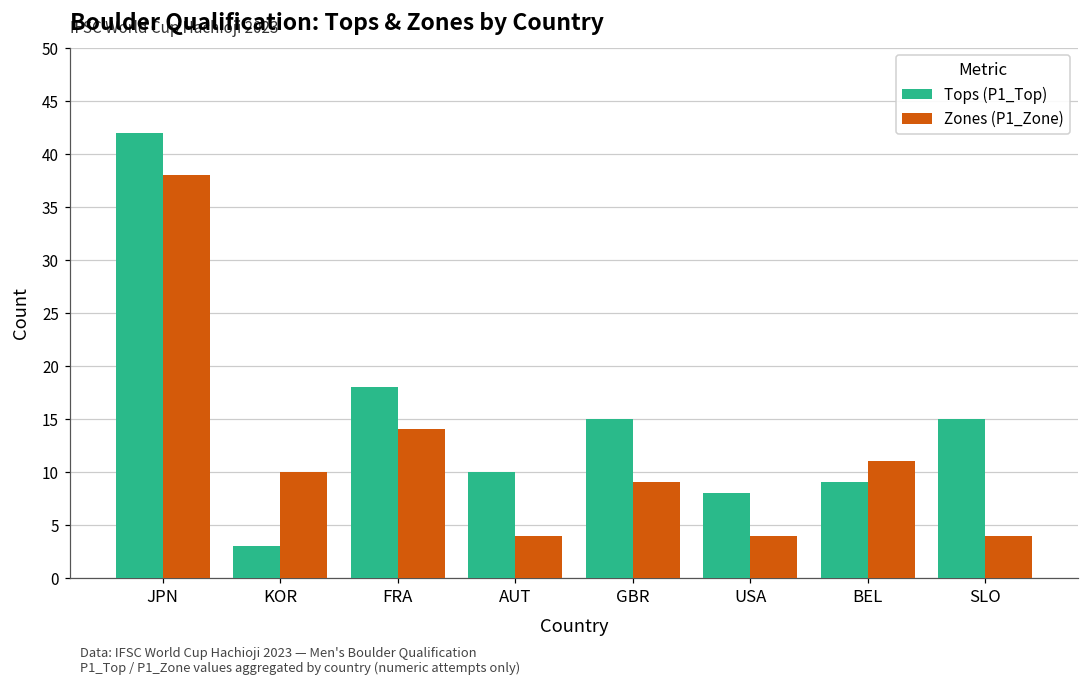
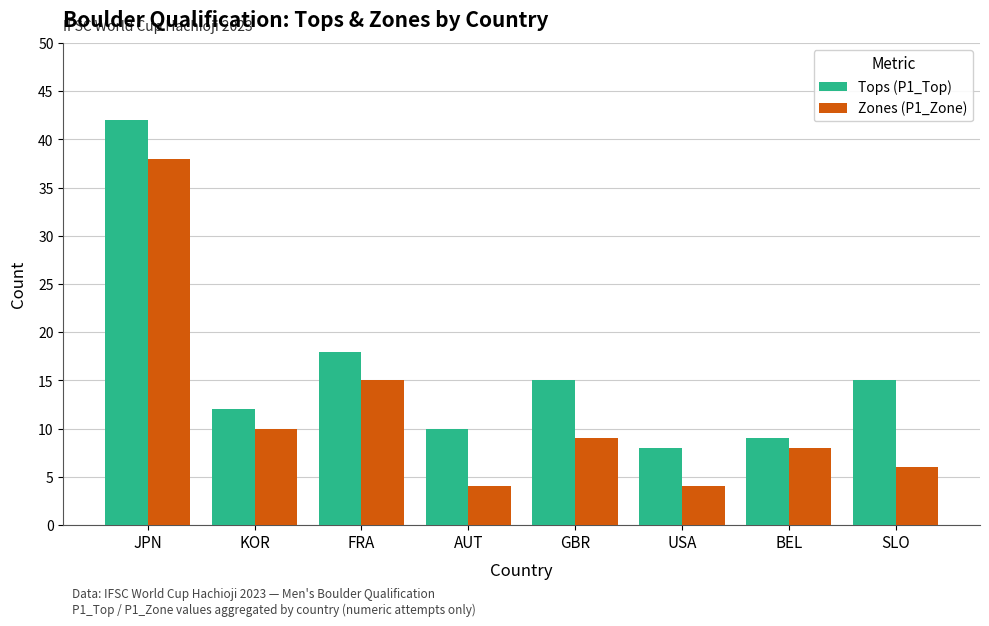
  {
    "Tops (P1_Top)": {
      "JPN": 42,
-     "KOR": 3,
+     "KOR": 12,
      "FRA": 18,
      "AUT": 10,
      "GBR": 15,
      "USA": 8,
      "BEL": 9,
      "SLO": 15
    },
    "Zones (P1_Zone)": {
      "JPN": 38,
      "KOR": 10,
-     "FRA": 14,
+     "FRA": 15,
      "AUT": 4,
      "GBR": 9,
      "USA": 4,
-     "BEL": 11,
-     "SLO": 4
+     "BEL": 8,
+     "SLO": 6
    }
  }
